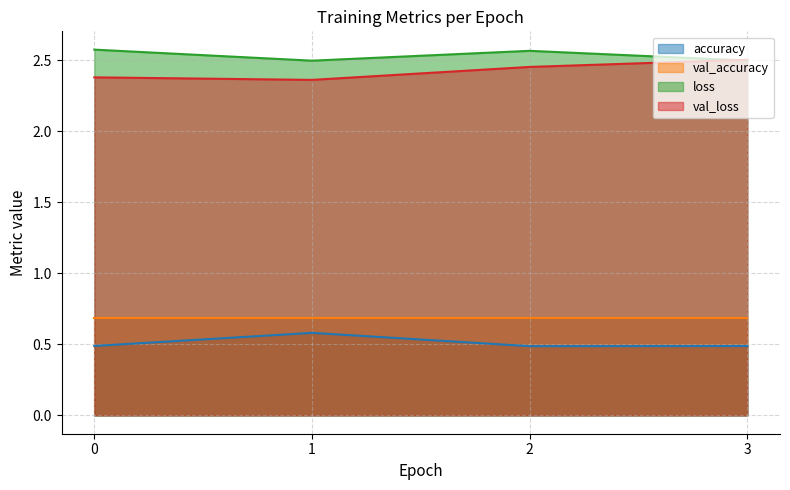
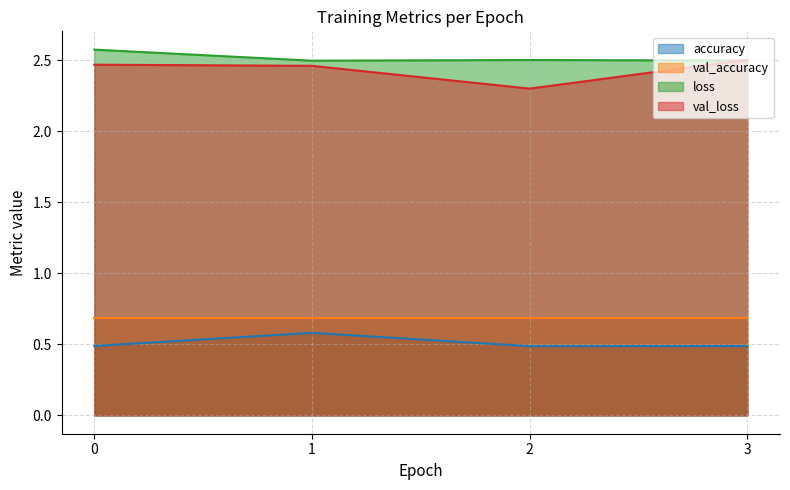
  {
    "accuracy": {
      "0": 0.49,
      "1": 0.58,
      "2": 0.49,
      "3": 0.49
    },
    "val_accuracy": {
      "0": 0.68,
      "1": 0.68,
      "2": 0.68,
      "3": 0.68
    },
    "loss": {
      "0": 2.57,
      "1": 2.50,
-     "2": 2.56
+     "2": 2.50
    },
    "val_loss": {
-     "0": 2.38,
-     "1": 2.36,
-     "2": 2.45
+     "0": 2.47,
+     "1": 2.46,
+     "2": 2.30
    }
  }
